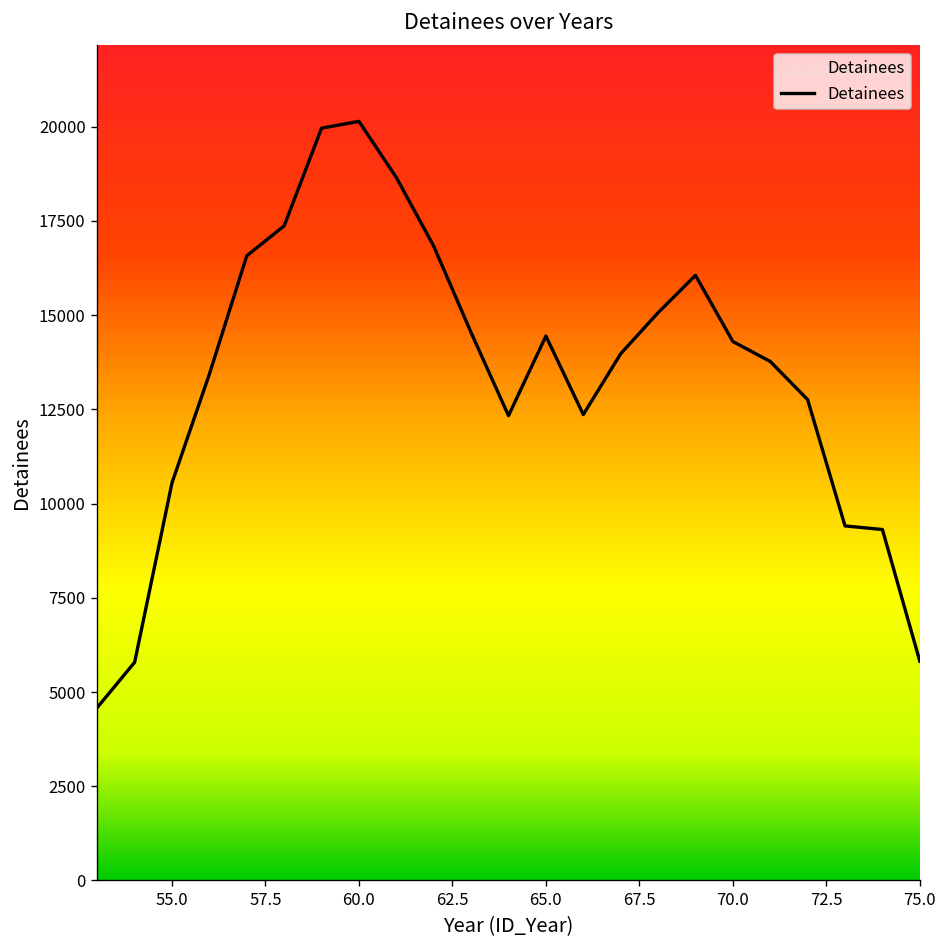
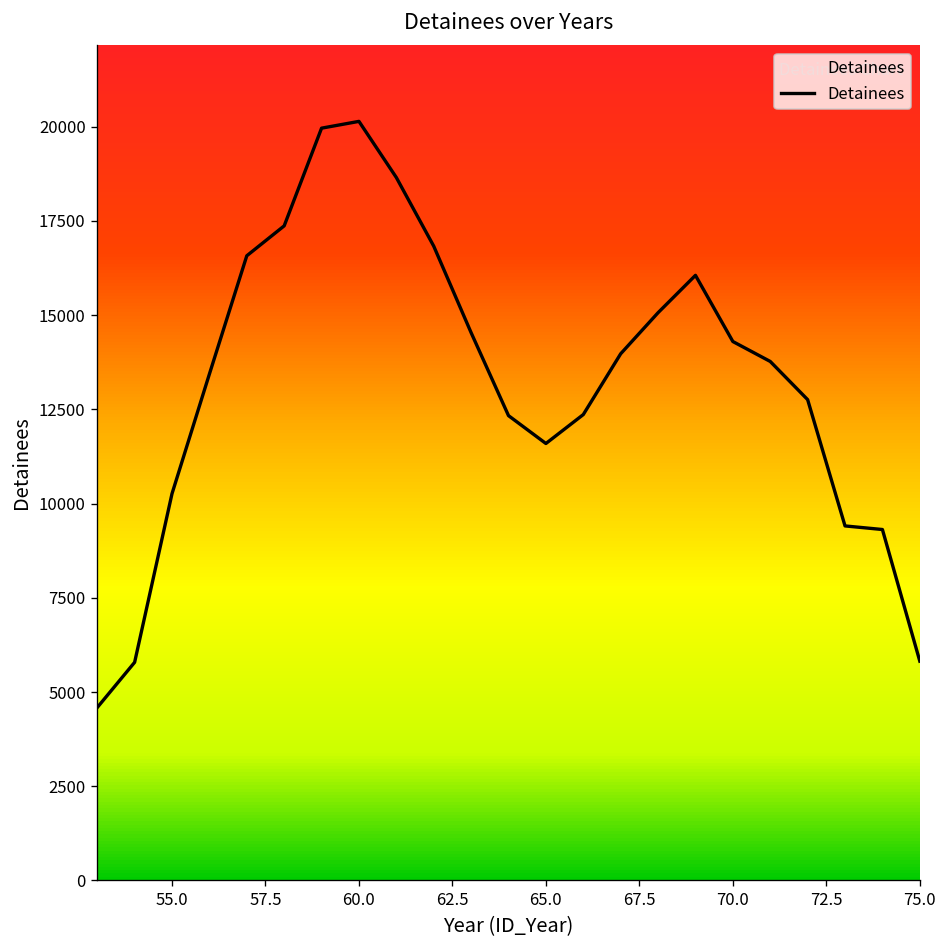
  {
-   "55.0": 10600,
+   "55.0": 10300,
    "60.0": 20100,
-   "65.0": 14400,
+   "65.0": 11600,
    "70.0": 14300,
    "75.0": 5800
  }
